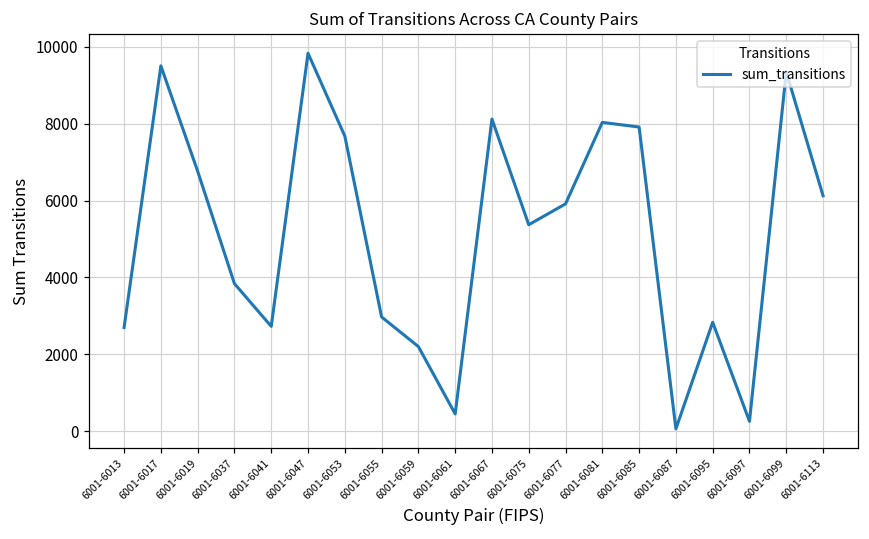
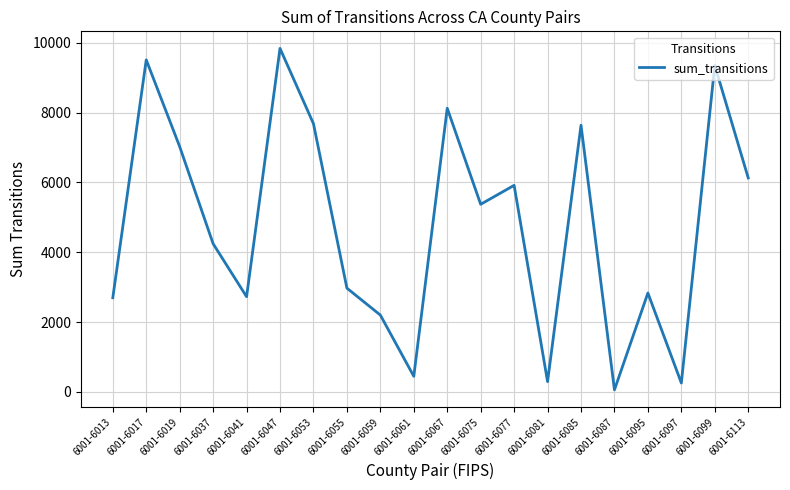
  {
    "6001-6013": 2700,
    "6001-6017": 9500,
-   "6001-6019": 6800,
-   "6001-6037": 3800,
+   "6001-6019": 7000,
+   "6001-6037": 4200,
    "6001-6041": 2700,
    "6001-6047": 9800,
    "6001-6053": 7700,
    "6001-6055": 3000,
    "6001-6059": 2200,
    "6001-6061": 400,
    "6001-6067": 8100,
    "6001-6075": 5400,
    "6001-6077": 5900,
-   "6001-6081": 8000,
-   "6001-6085": 7900,
+   "6001-6081": 300,
+   "6001-6085": 7600,
    "6001-6087": 100,
    "6001-6095": 2800,
    "6001-6097": 300,
    "6001-6113": 6100
  }
